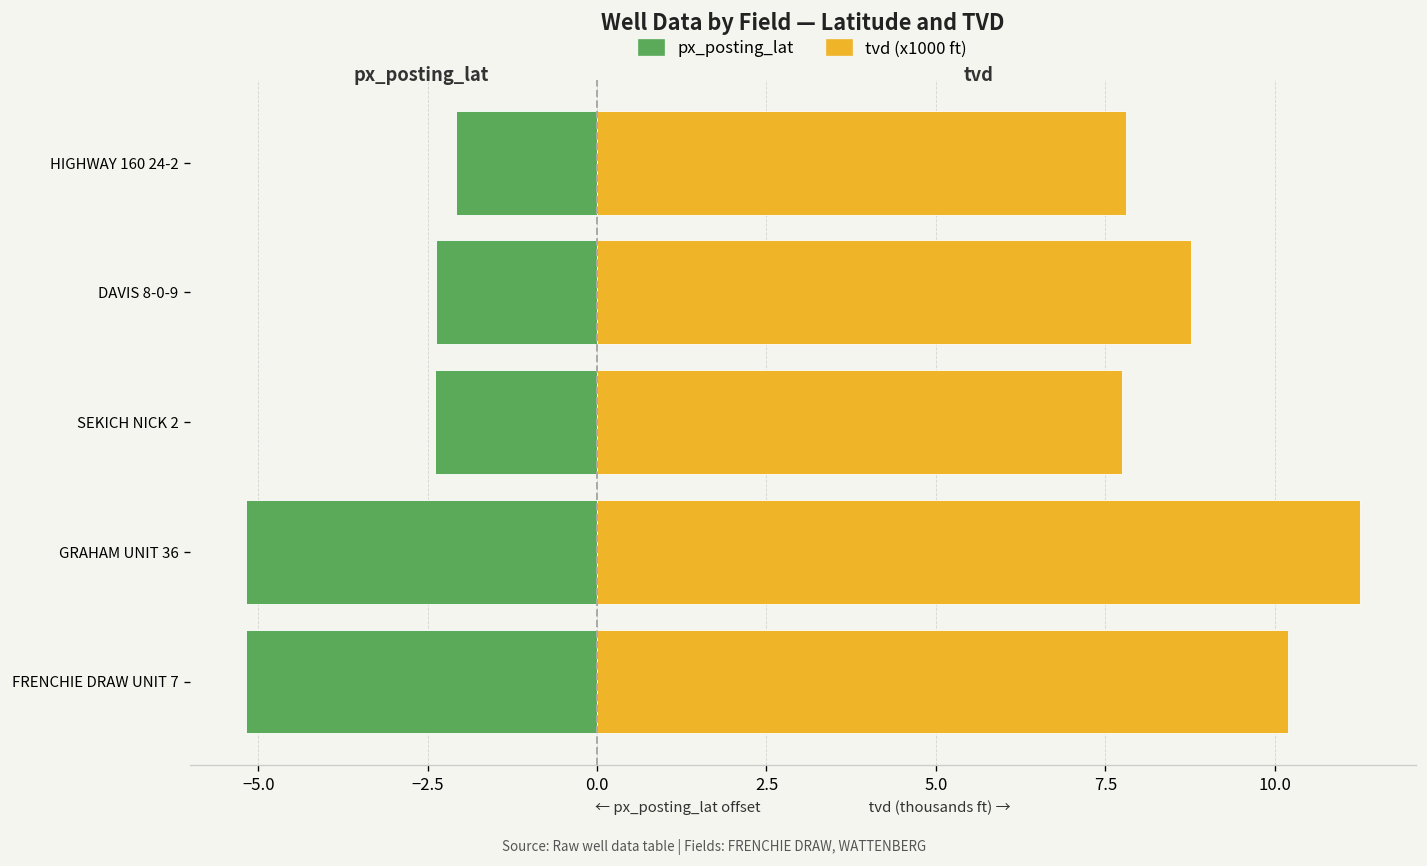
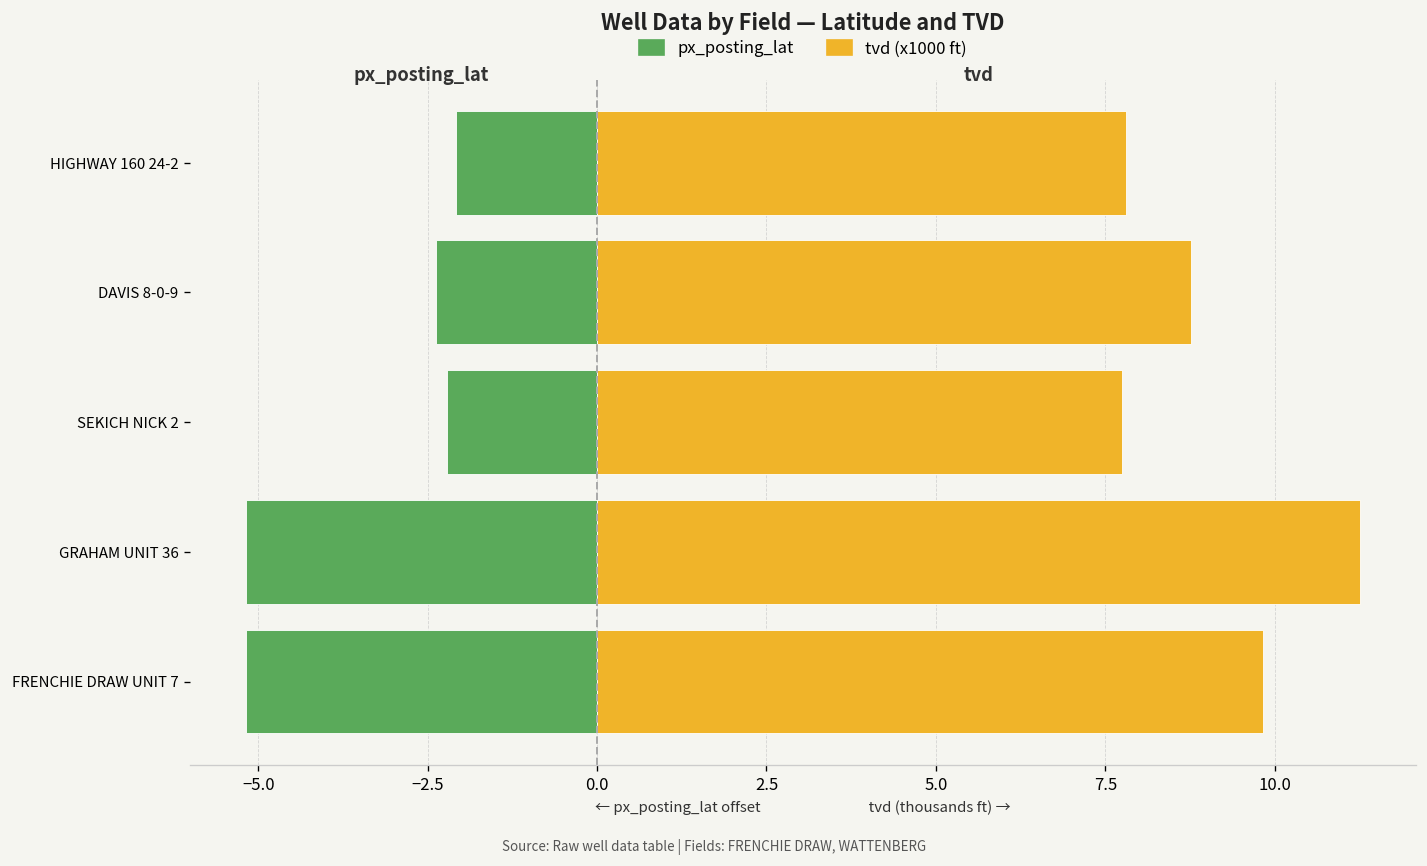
  {
    "px_posting_lat": {
      "HIGHWAY 160 24-2": -2.1,
      "DAVIS 8-0-9": -2.4,
-     "SEKICH NICK 2": -2.4,
+     "SEKICH NICK 2": -2.2,
      "GRAHAM UNIT 36": -5.2,
      "FRENCHIE DRAW UNIT 7": -5.2
    },
    "tvd (x1000 ft)": {
      "HIGHWAY 160 24-2": 7.8,
      "DAVIS 8-0-9": 8.8,
      "SEKICH NICK 2": 7.8,
      "GRAHAM UNIT 36": 11.3,
-     "FRENCHIE DRAW UNIT 7": 10.2
+     "FRENCHIE DRAW UNIT 7": 9.8
    }
  }
